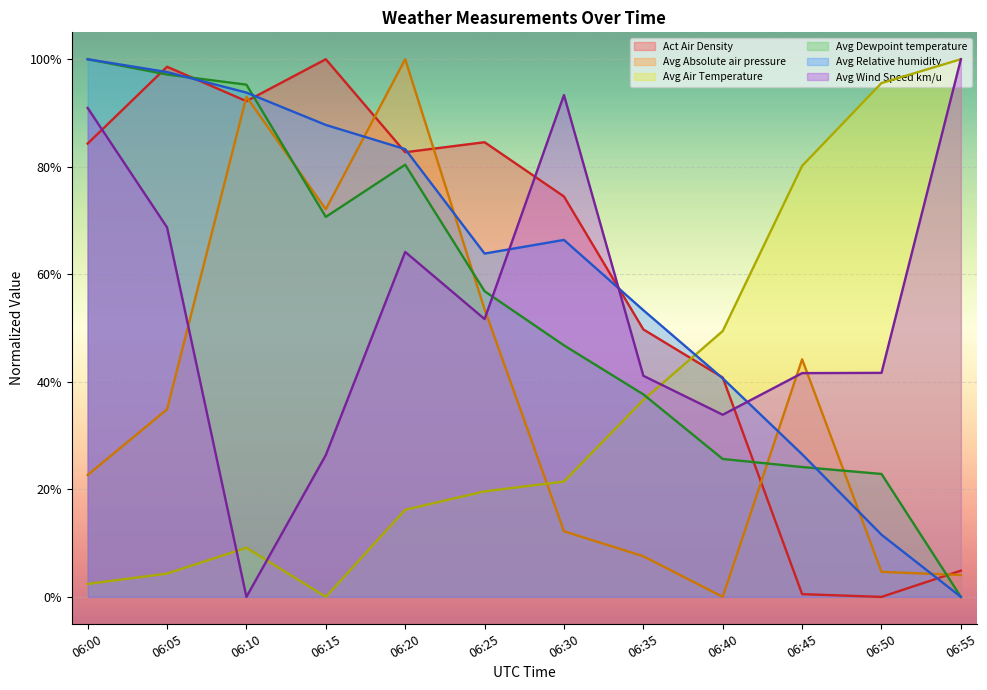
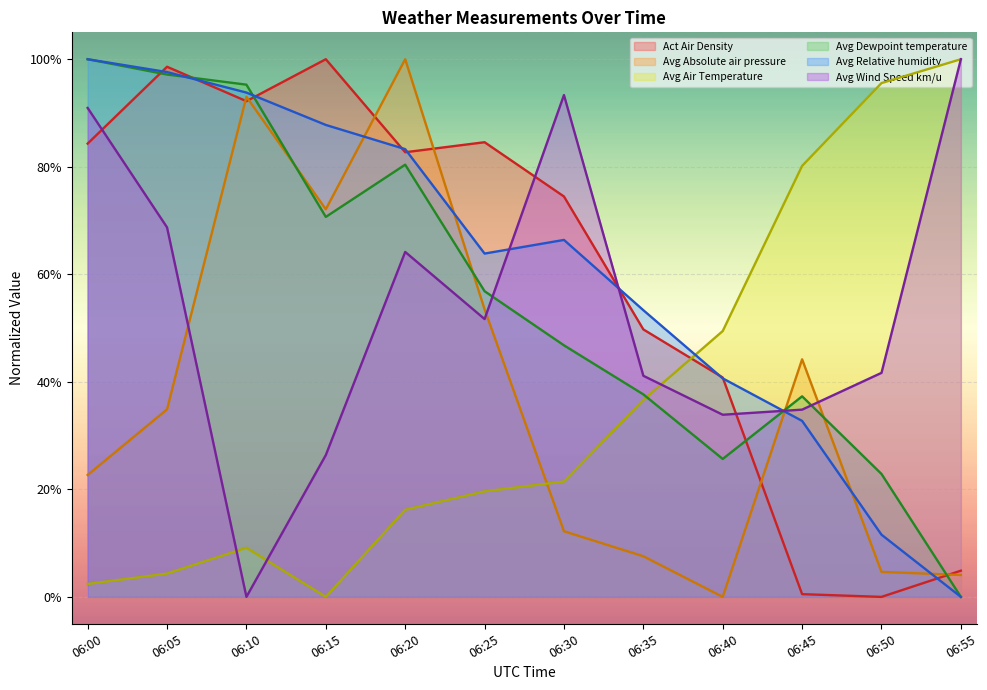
  {
    "Avg Dewpoint temperature": {
      "06:10": "95%",
      "06:15": "71%",
      "06:20": "80%",
      "06:25": "57%",
      "06:30": "47%",
      "06:35": "38%",
      "06:40": "26%",
-     "06:45": "24%",
+     "06:45": "37%",
      "06:50": "23%"
    },
    "Avg Relative humidity": {
      "06:10": "94%",
      "06:15": "88%",
      "06:20": "83%",
      "06:25": "64%",
      "06:30": "66%",
      "06:35": "53%",
-     "06:45": "27%",
+     "06:45": "33%",
      "06:50": "12%"
    },
    "Avg Wind Speed km/u": {
      "06:00": "91%",
      "06:05": "69%",
      "06:10": "0%",
      "06:15": "26%",
      "06:20": "64%",
      "06:25": "52%",
      "06:30": "93%",
      "06:35": "41%",
      "06:40": "34%",
-     "06:45": "42%",
+     "06:45": "35%",
      "06:50": "42%"
    }
  }
